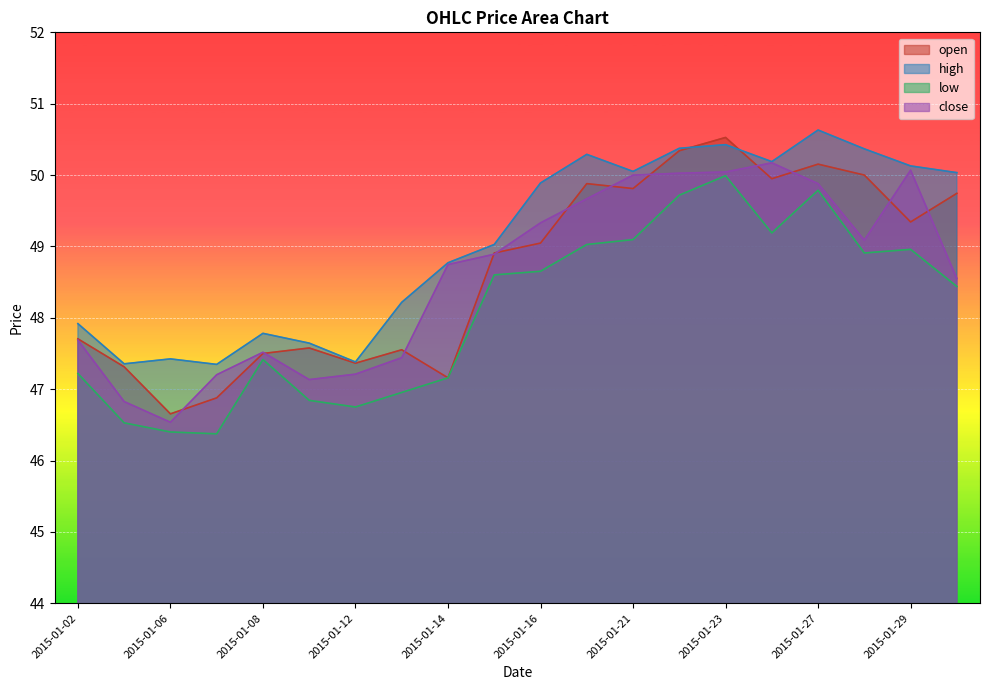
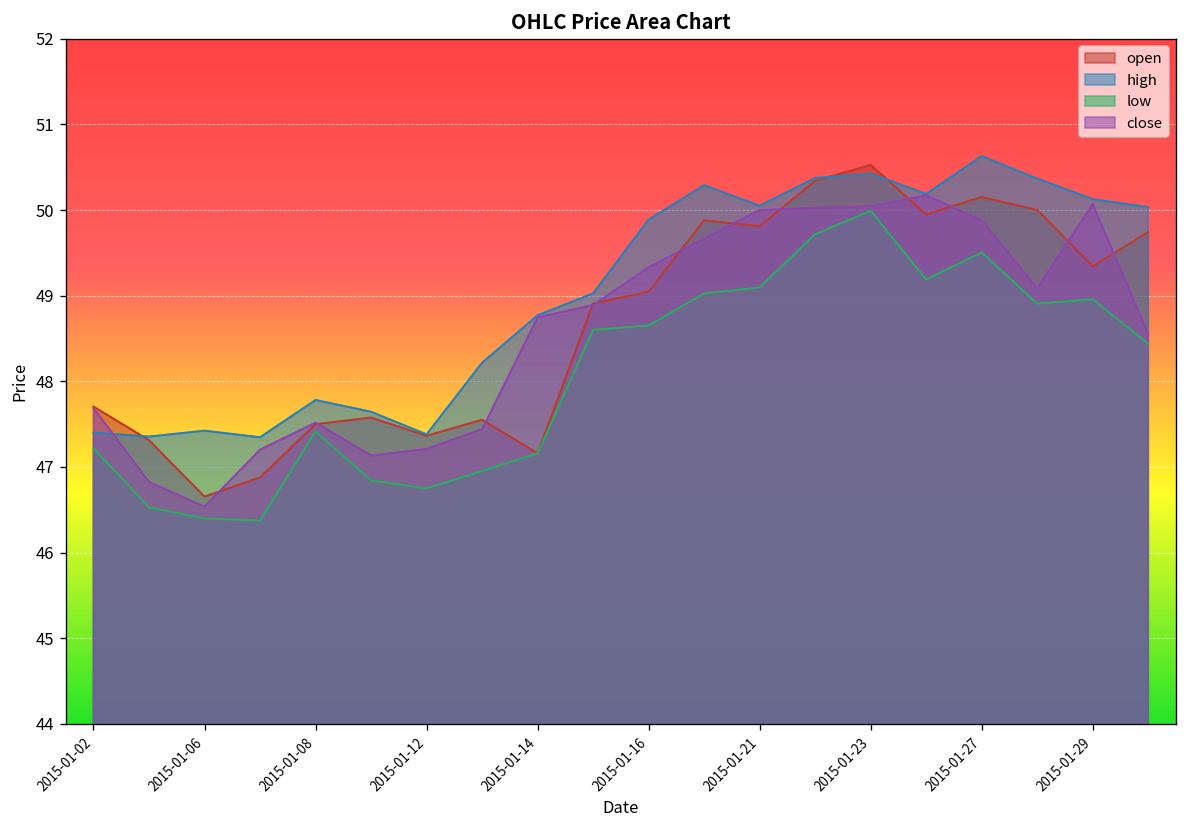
  {
    "open": {
      "2015-01-06": 46.7,
      "2015-01-16": 49.0,
      "2015-01-21": 49.8,
      "2015-01-23": 50.5,
      "2015-01-27": 50.2,
      "2015-01-29": 49.3
    },
    "high": {
-     "2015-01-02": 47.9,
+     "2015-01-02": 47.4,
      "2015-01-06": 47.4,
      "2015-01-08": 47.8,
      "2015-01-16": 49.9,
      "2015-01-21": 50.1,
      "2015-01-23": 50.4,
      "2015-01-27": 50.6,
      "2015-01-29": 50.1
    },
    "low": {
      "2015-01-02": 47.2,
      "2015-01-06": 46.4,
      "2015-01-08": 47.4,
      "2015-01-12": 46.8,
      "2015-01-16": 48.7,
      "2015-01-21": 49.1,
      "2015-01-23": 50.0,
-     "2015-01-27": 49.8,
+     "2015-01-27": 49.5,
      "2015-01-29": 49.0
    },
    "close": {
      "2015-01-06": 46.5,
      "2015-01-12": 47.2,
      "2015-01-16": 49.3,
      "2015-01-21": 50.0,
      "2015-01-23": 50.0,
      "2015-01-27": 49.9,
      "2015-01-29": 50.1
    }
  }
